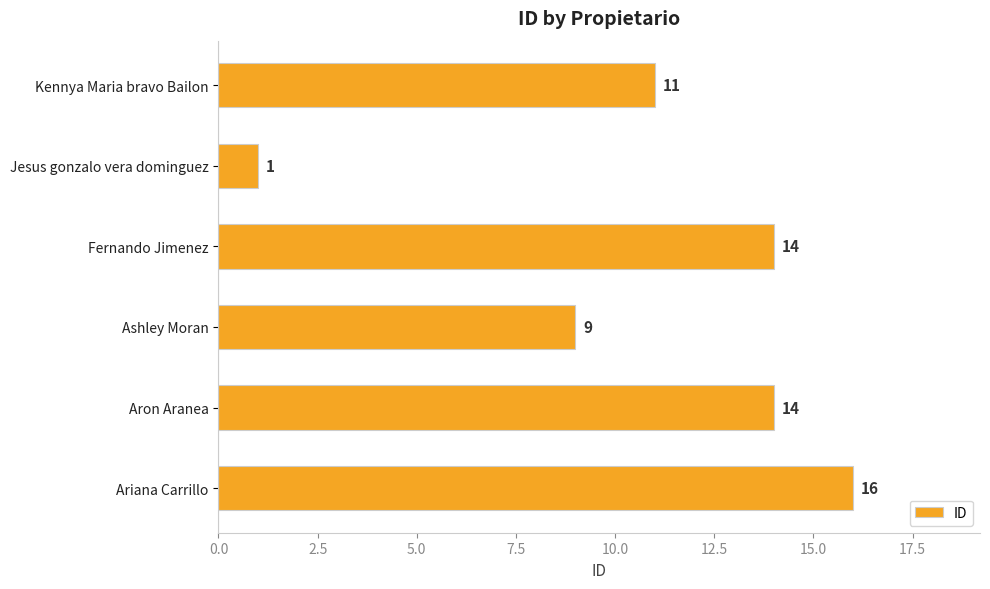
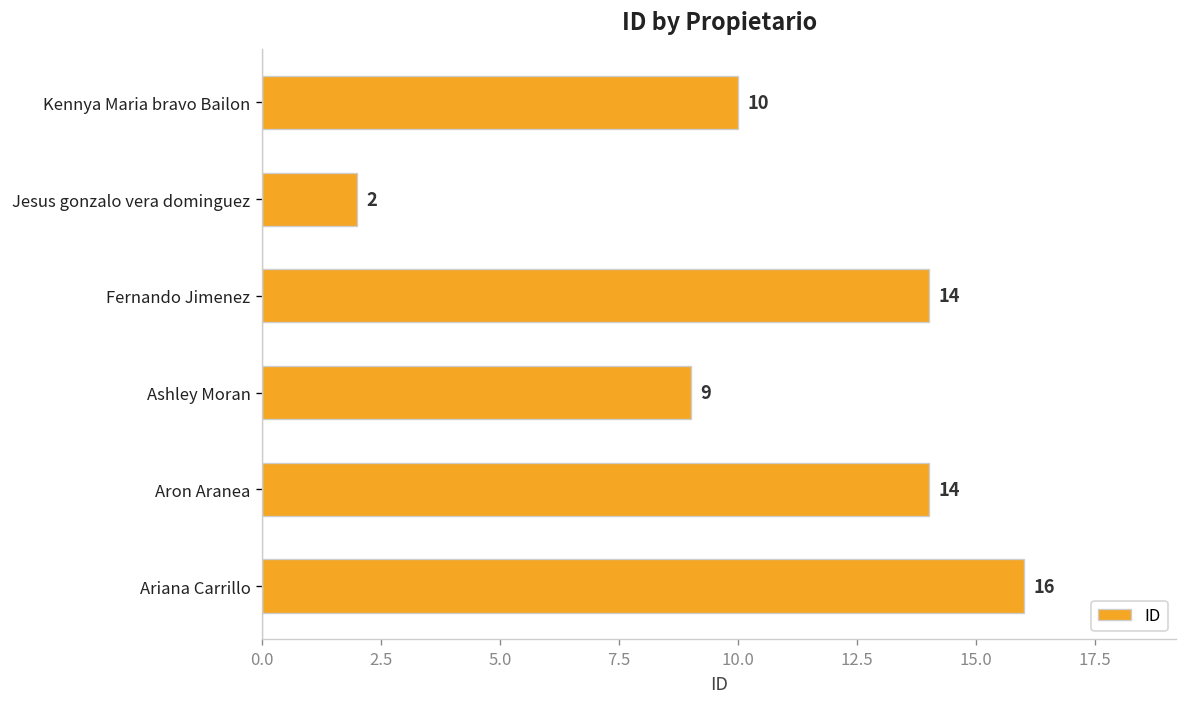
  {
-   "Kennya Maria bravo Bailon": 11,
-   "Jesus gonzalo vera dominguez": 1,
+   "Kennya Maria bravo Bailon": 10,
+   "Jesus gonzalo vera dominguez": 2,
    "Fernando Jimenez": 14,
    "Ashley Moran": 9,
    "Aron Aranea": 14,
    "Ariana Carrillo": 16
  }
